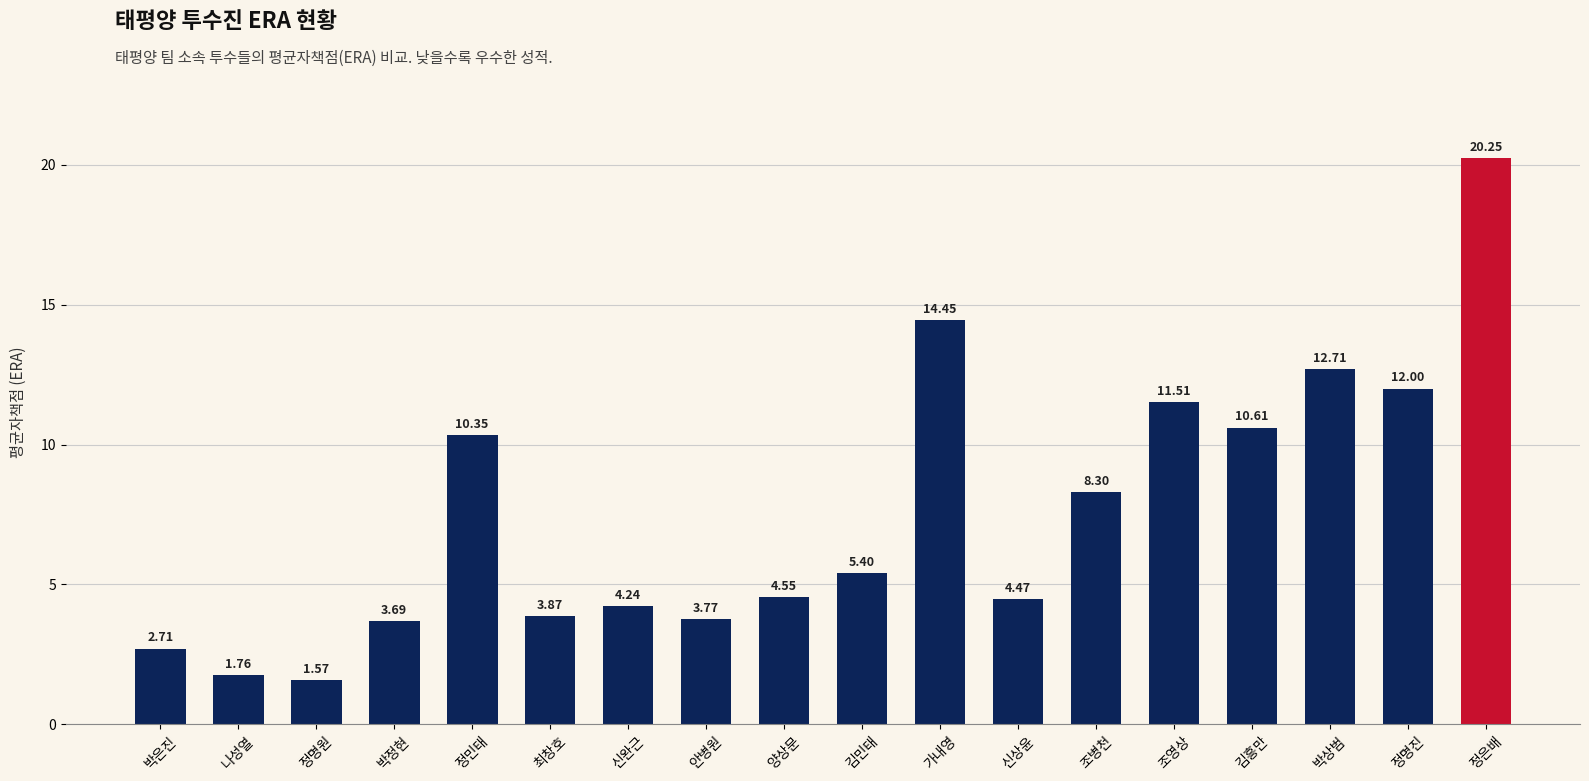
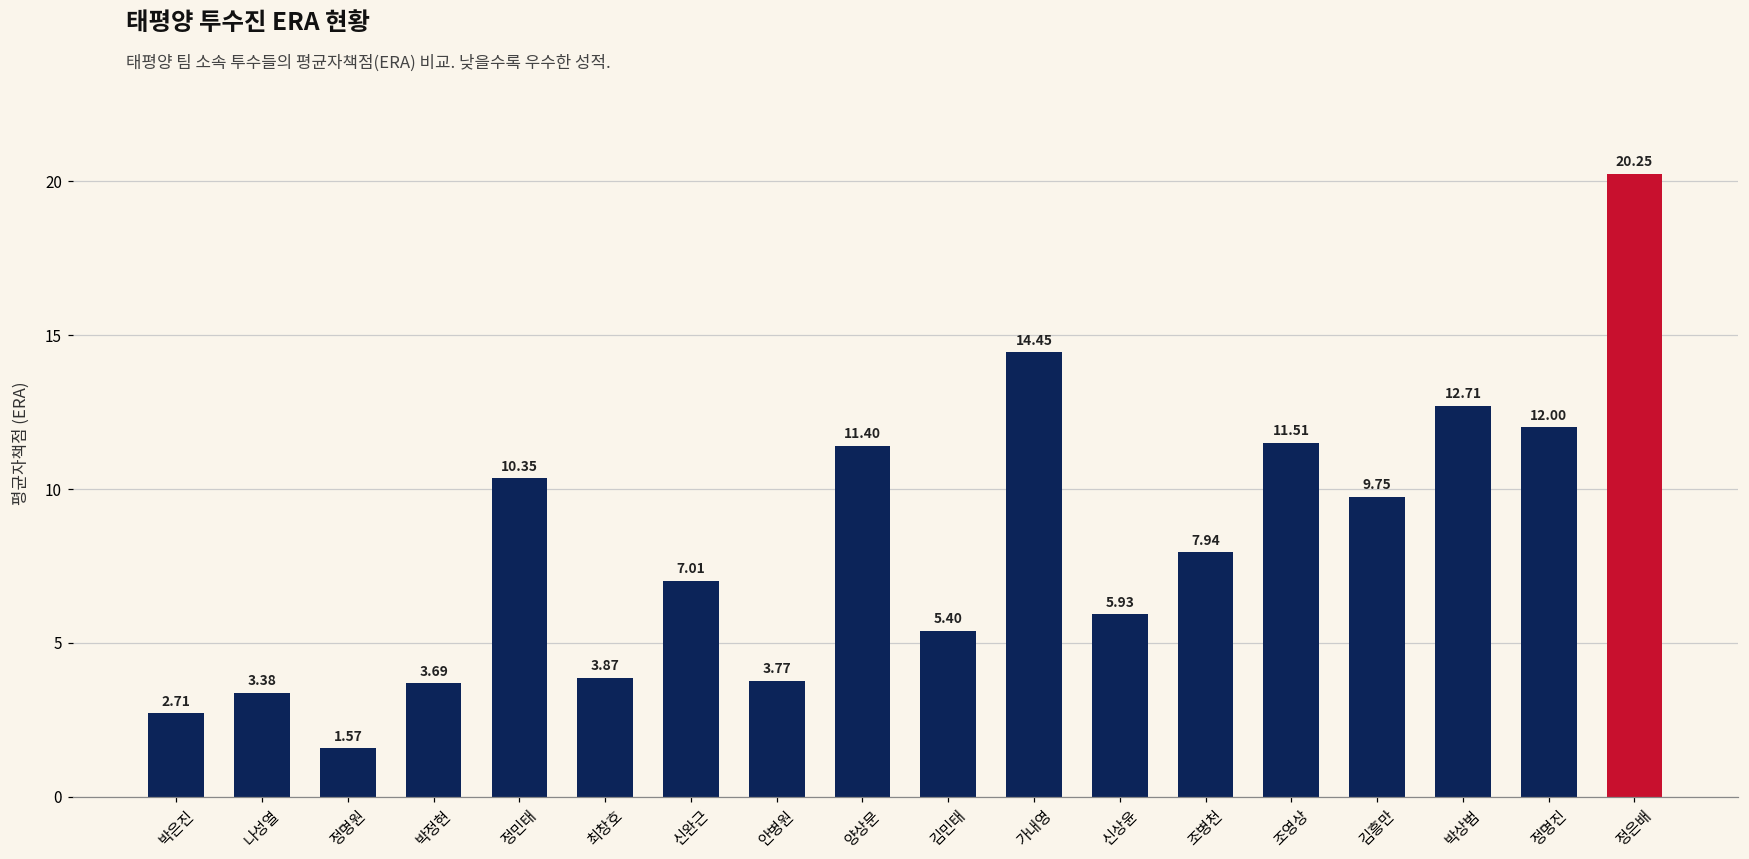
  {
    "박은진": 2.71,
-   "나성열": 1.76,
+   "나성열": 3.38,
    "정명원": 1.57,
    "박정현": 3.69,
    "정민태": 10.35,
    "최창호": 3.87,
-   "신완근": 4.24,
+   "신완근": 7.01,
    "안병원": 3.77,
-   "양상문": 4.55,
+   "양상문": 11.40,
    "김민태": 5.40,
    "가내영": 14.45,
-   "신상윤": 4.47,
-   "조병천": 8.30,
+   "신상윤": 5.93,
+   "조병천": 7.94,
    "조영상": 11.51,
-   "김흥만": 10.61,
+   "김흥만": 9.75,
    "박상범": 12.71,
    "정명진": 12.00,
    "정은배": 20.25
  }
